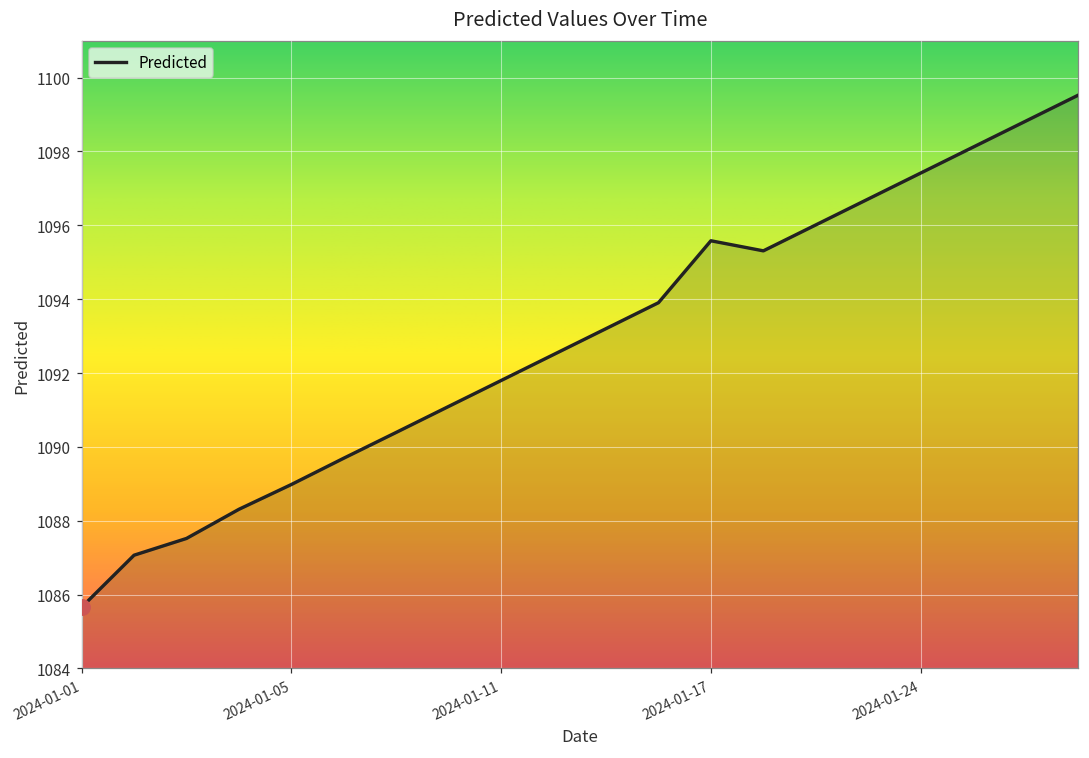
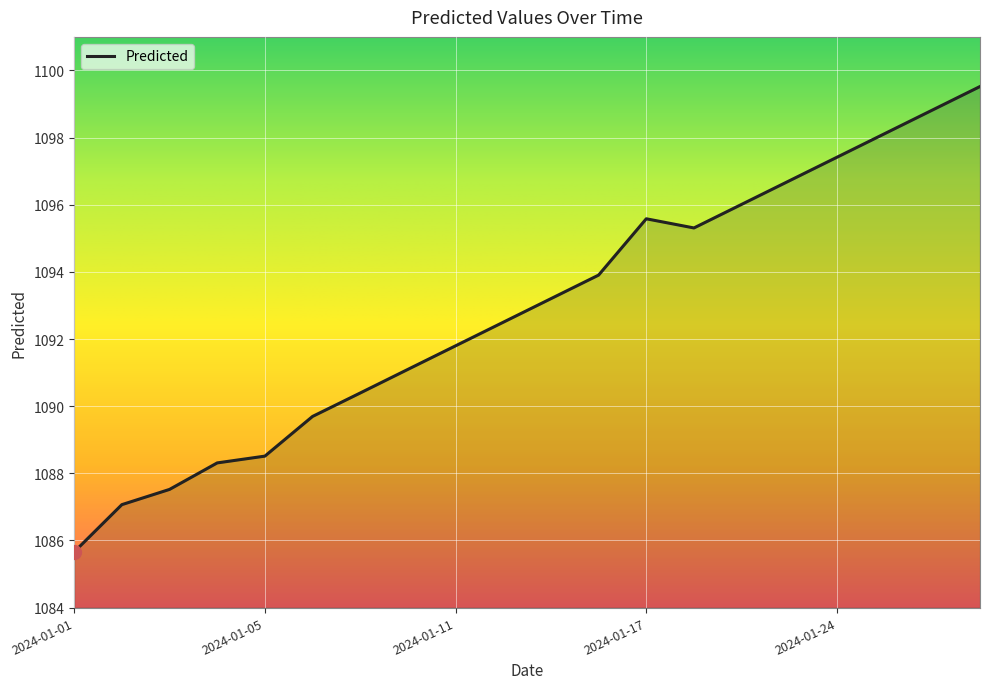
  {
    "Predicted": {
-     "2024-01-05": 1089.0,
+     "2024-01-05": 1088.5,
      "2024-01-11": 1091.8,
      "2024-01-17": 1095.6,
      "2024-01-24": 1097.4
    }
  }
